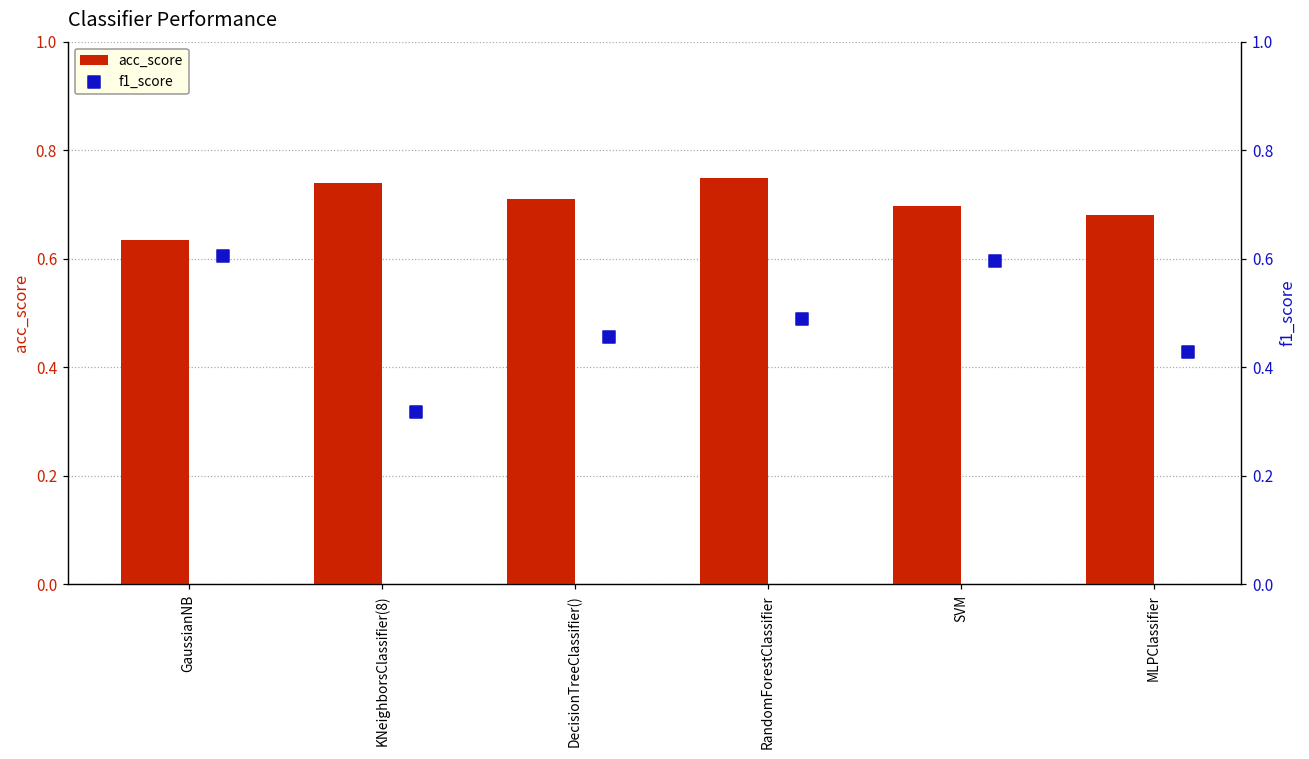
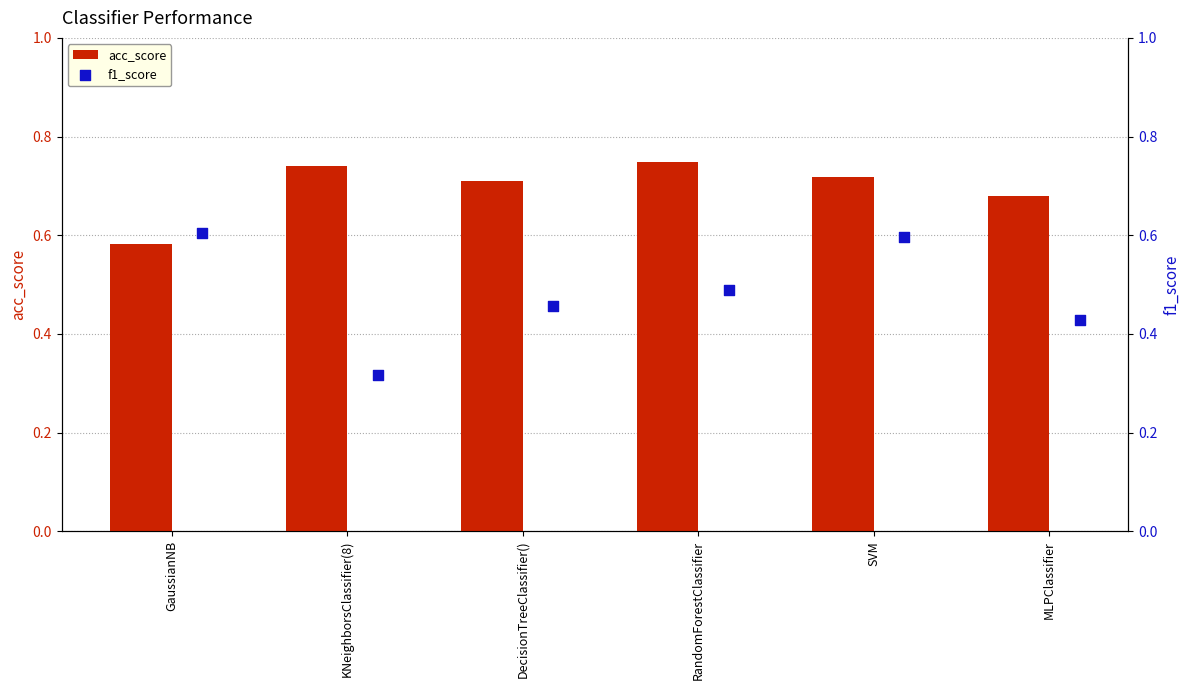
  {
    "acc_score": {
-     "GaussianNB": 0.63,
+     "GaussianNB": 0.58,
      "KNeighborsClassifier(8)": 0.74,
      "DecisionTreeClassifier()": 0.71,
      "RandomForestClassifier": 0.75,
-     "SVM": 0.70,
+     "SVM": 0.72,
      "MLPClassifier": 0.68
    }
  }
